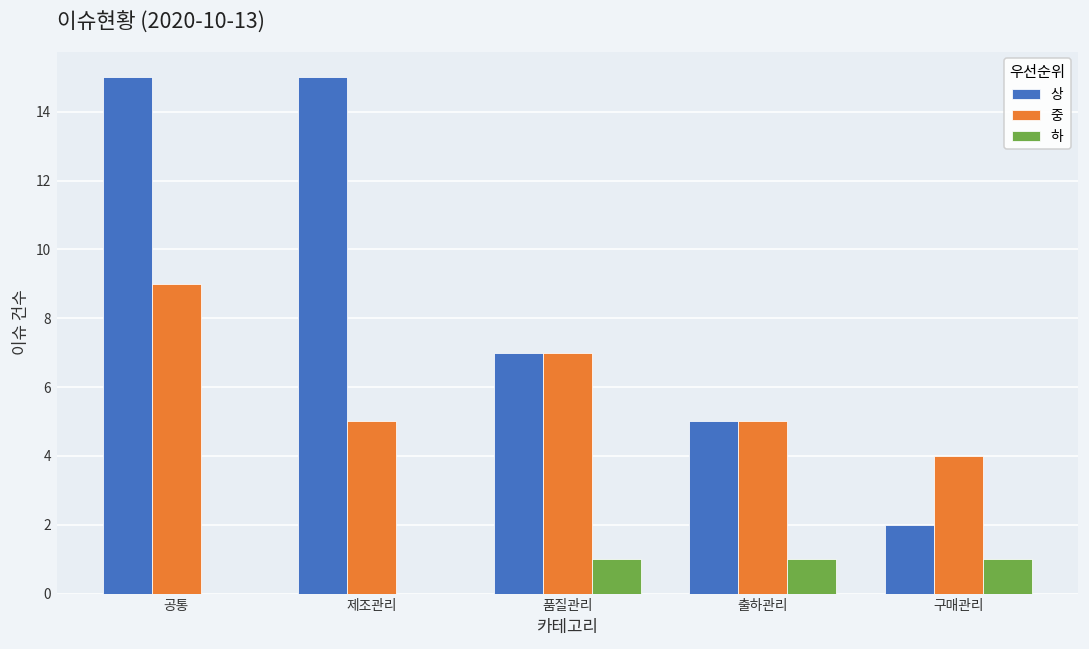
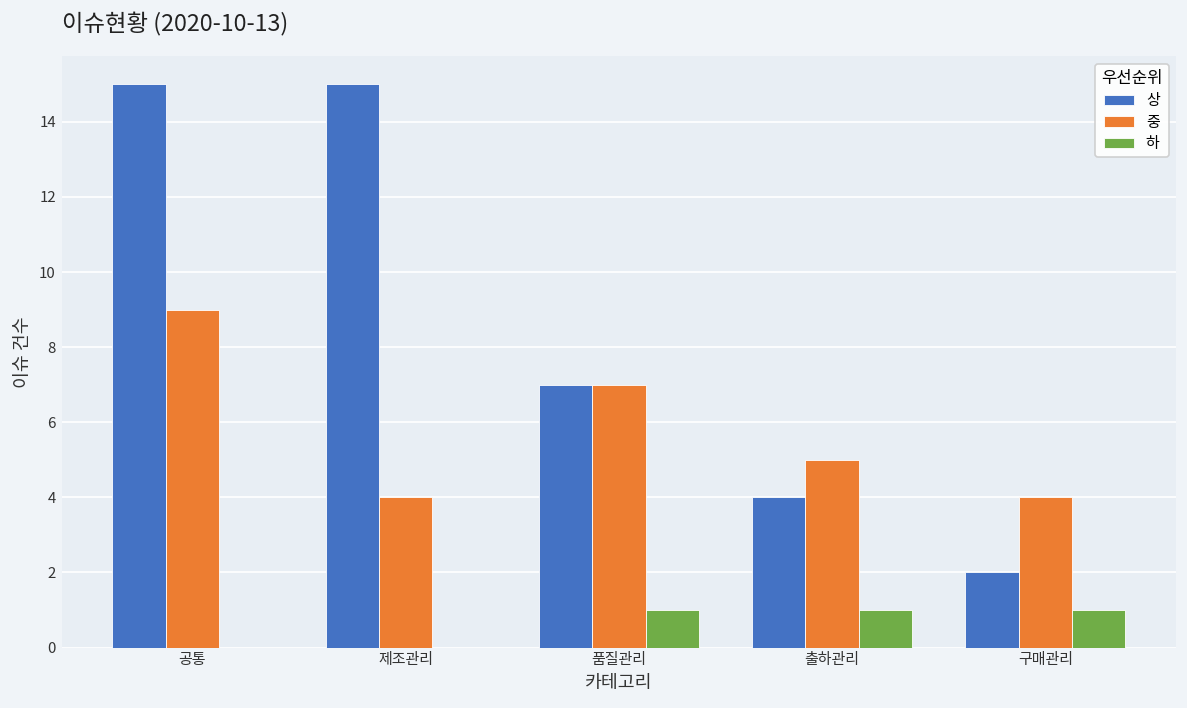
  {
    "상": {
      "공통": 15,
      "제조관리": 15,
      "품질관리": 7,
-     "출하관리": 5,
+     "출하관리": 4,
      "구매관리": 2
    },
    "중": {
      "공통": 9,
-     "제조관리": 5,
+     "제조관리": 4,
      "품질관리": 7,
      "출하관리": 5,
      "구매관리": 4
    },
    "하": {
      "공통": 0,
      "제조관리": 0,
      "품질관리": 1,
      "출하관리": 1,
      "구매관리": 1
    }
  }
